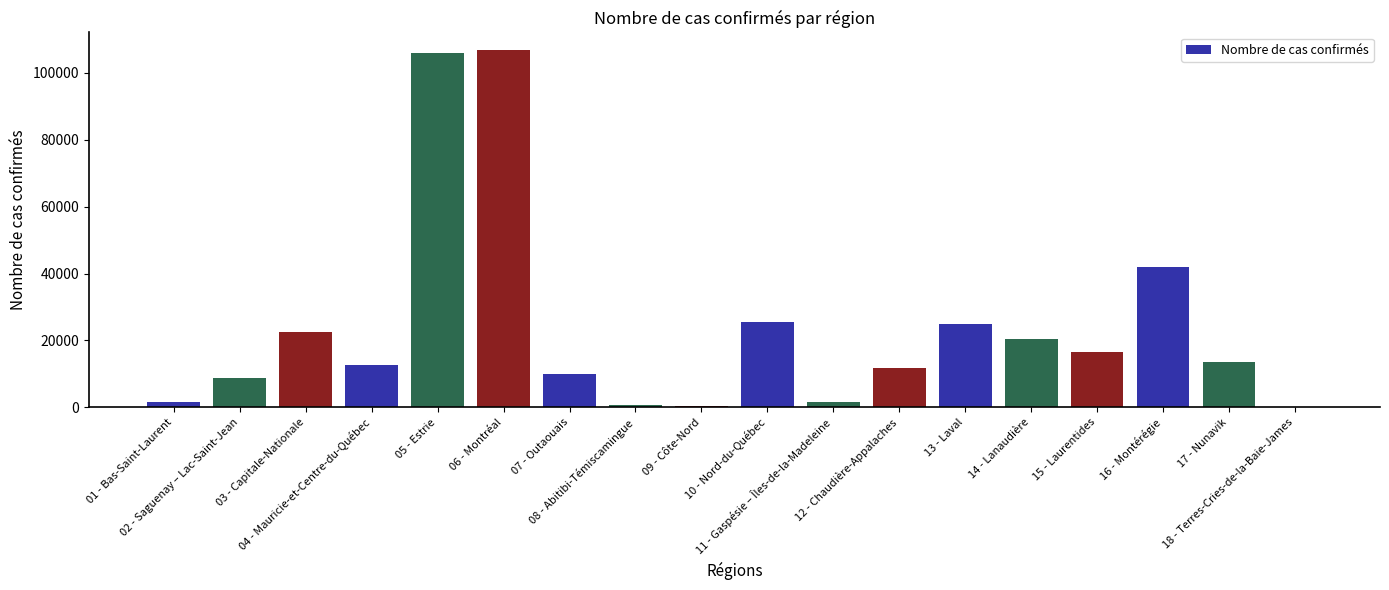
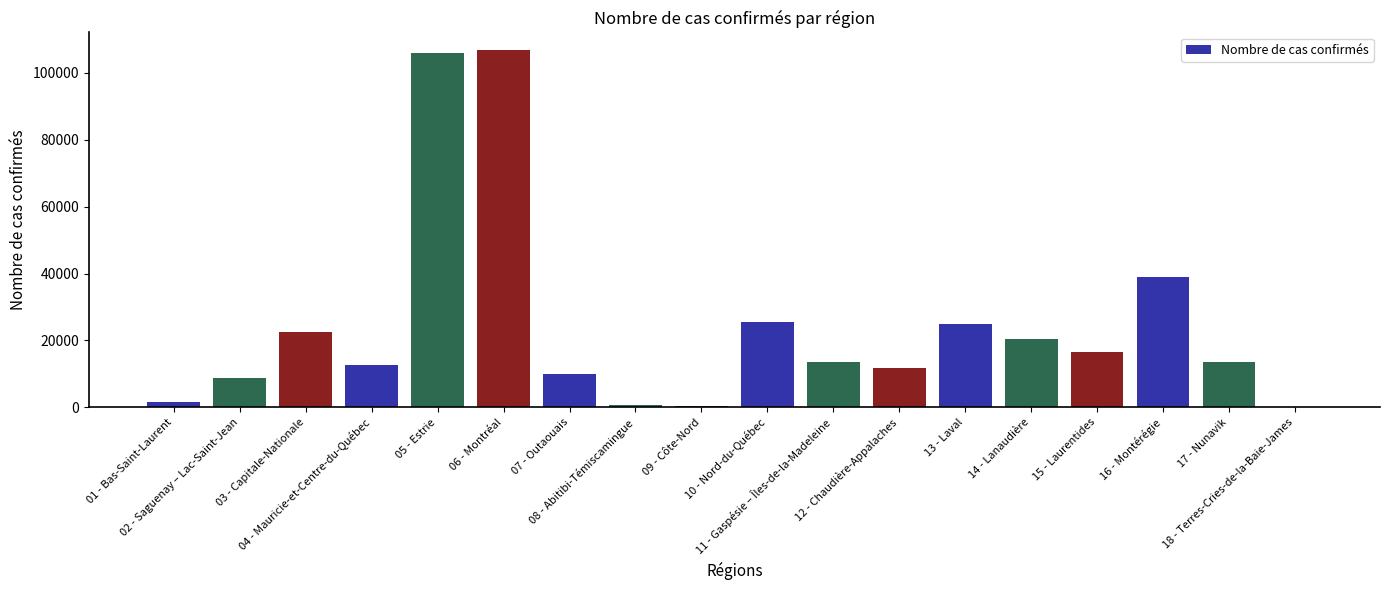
  {
    "01 - Bas-Saint-Laurent": 2000,
    "02 - Saguenay – Lac-Saint-Jean": 9000,
    "03 - Capitale-Nationale": 22000,
    "04 - Mauricie-et-Centre-du-Québec": 13000,
    "05 - Estrie": 106000,
    "06 - Montréal": 107000,
    "07 - Outaouais": 10000,
    "08 - Abitibi-Témiscamingue": 1000,
    "10 - Nord-du-Québec": 25000,
-   "11 - Gaspésie – Îles-de-la-Madeleine": 2000,
+   "11 - Gaspésie – Îles-de-la-Madeleine": 13000,
    "12 - Chaudière-Appalaches": 12000,
    "13 - Laval": 25000,
    "14 - Lanaudière": 20000,
    "15 - Laurentides": 16000,
-   "16 - Montérégie": 42000,
+   "16 - Montérégie": 39000,
    "17 - Nunavik": 14000
  }
